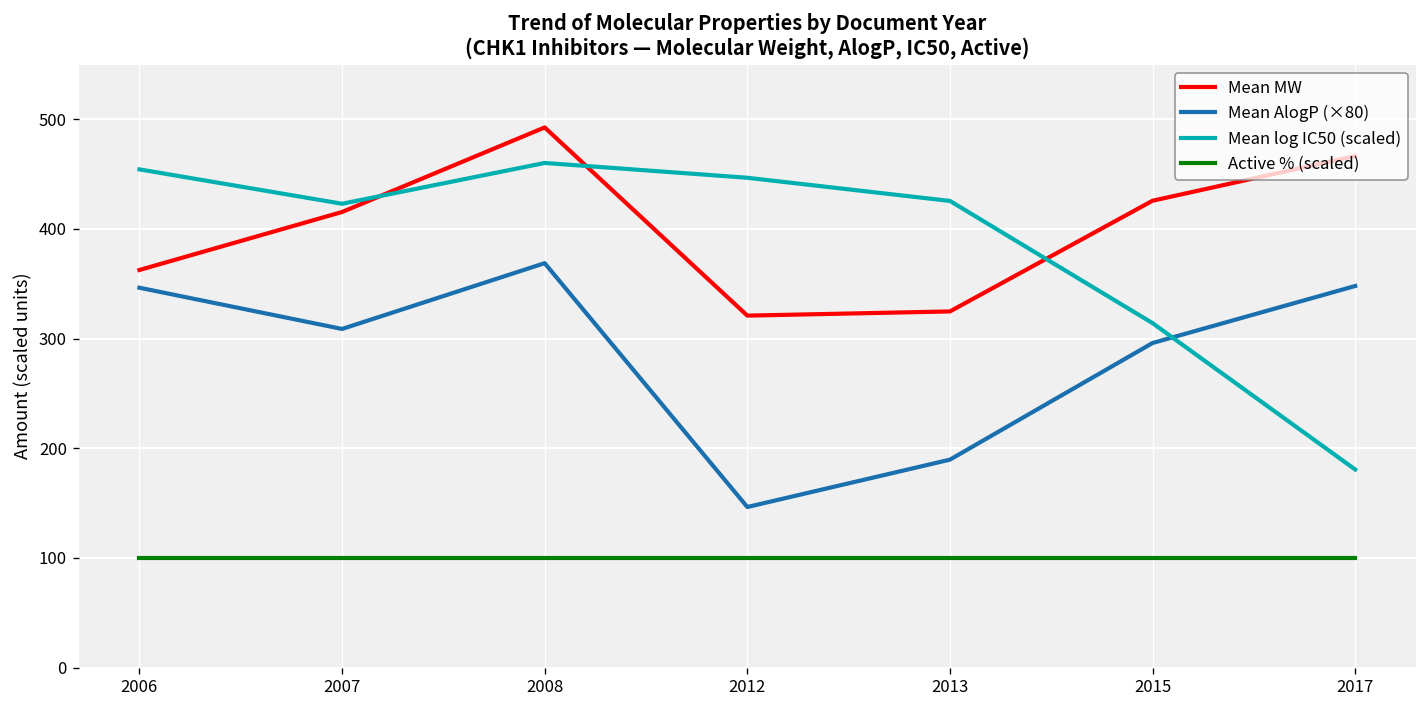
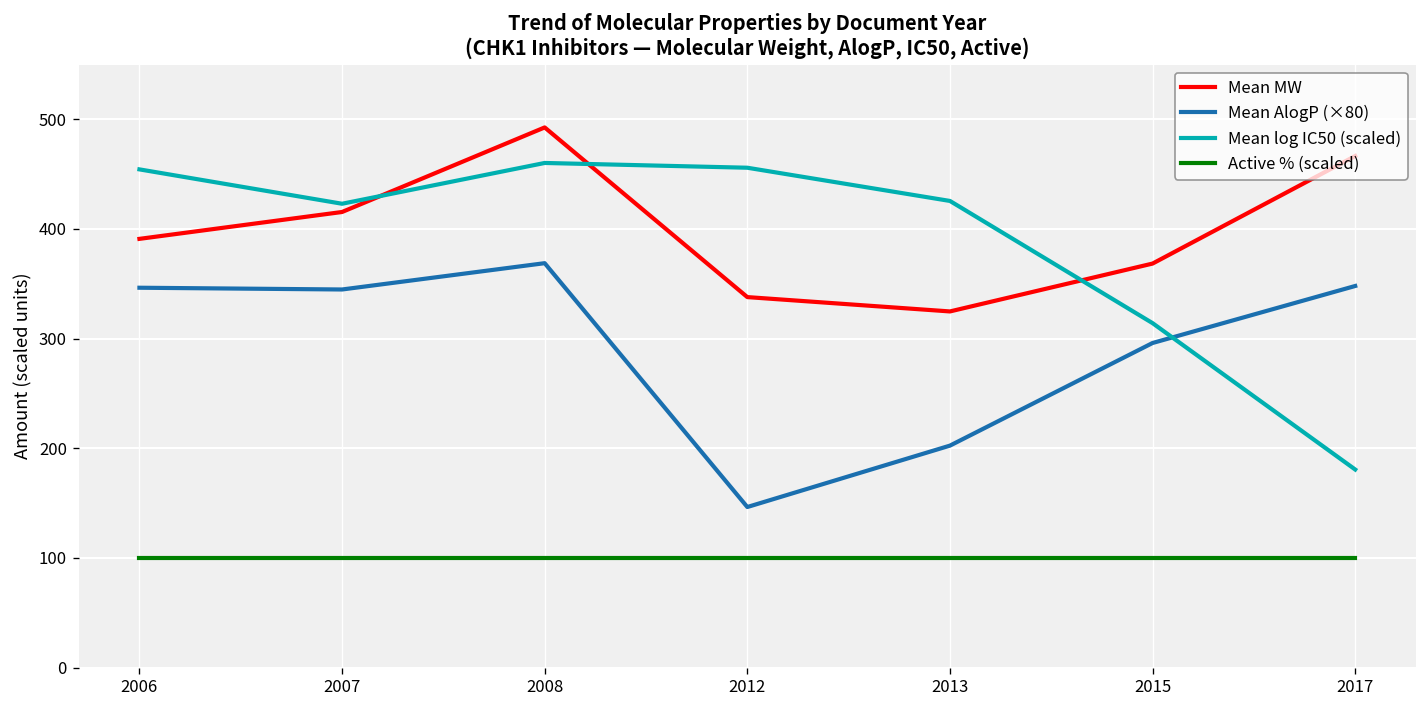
  {
    "Mean MW": {
-     "2006": 360,
+     "2006": 390,
      "2007": 420,
      "2008": 490,
-     "2012": 320,
+     "2012": 340,
      "2013": 320,
-     "2015": 430
+     "2015": 370
    },
    "Mean AlogP (×80)": {
      "2006": 350,
-     "2007": 310,
+     "2007": 340,
      "2008": 370,
      "2012": 150,
-     "2013": 190,
+     "2013": 200,
      "2015": 300,
      "2017": 350
    },
    "Mean log IC50 (scaled)": {
      "2006": 450,
      "2007": 420,
      "2008": 460,
-     "2012": 450,
+     "2012": 460,
      "2013": 430,
      "2015": 310,
      "2017": 180
    },
    "Active % (scaled)": {
      "2006": 100,
      "2007": 100,
      "2008": 100,
      "2012": 100,
      "2013": 100,
      "2015": 100,
      "2017": 100
    }
  }
